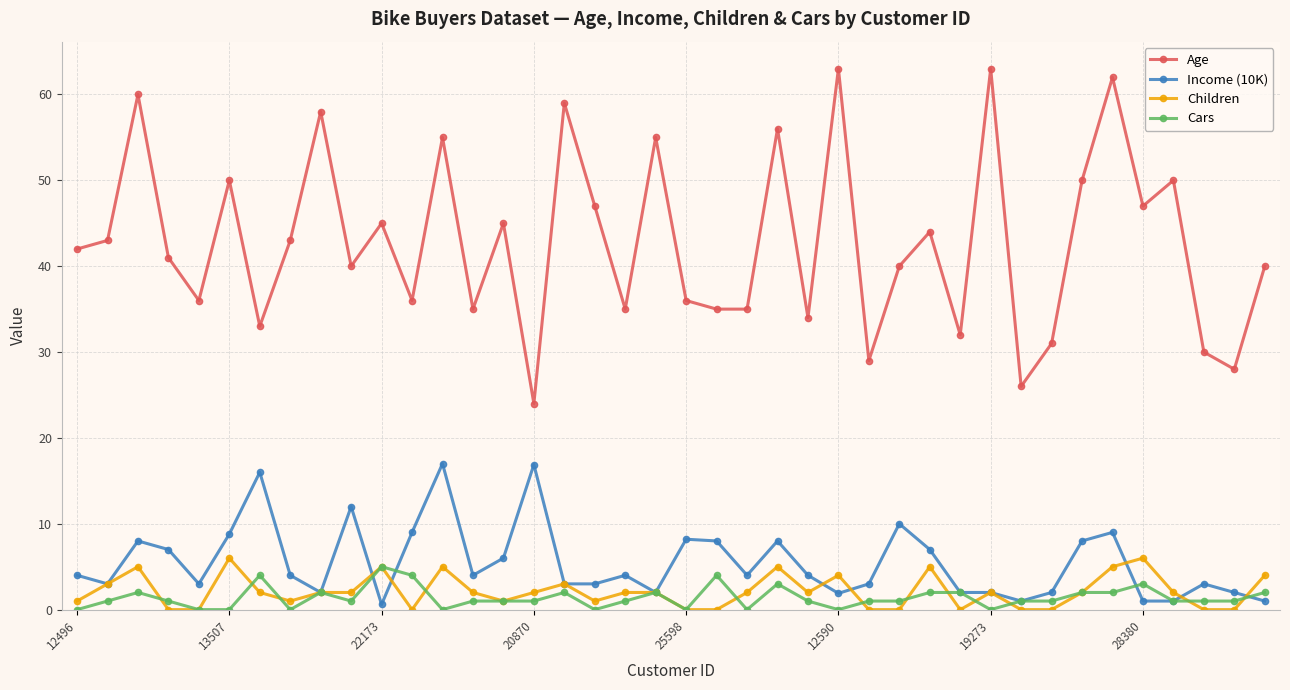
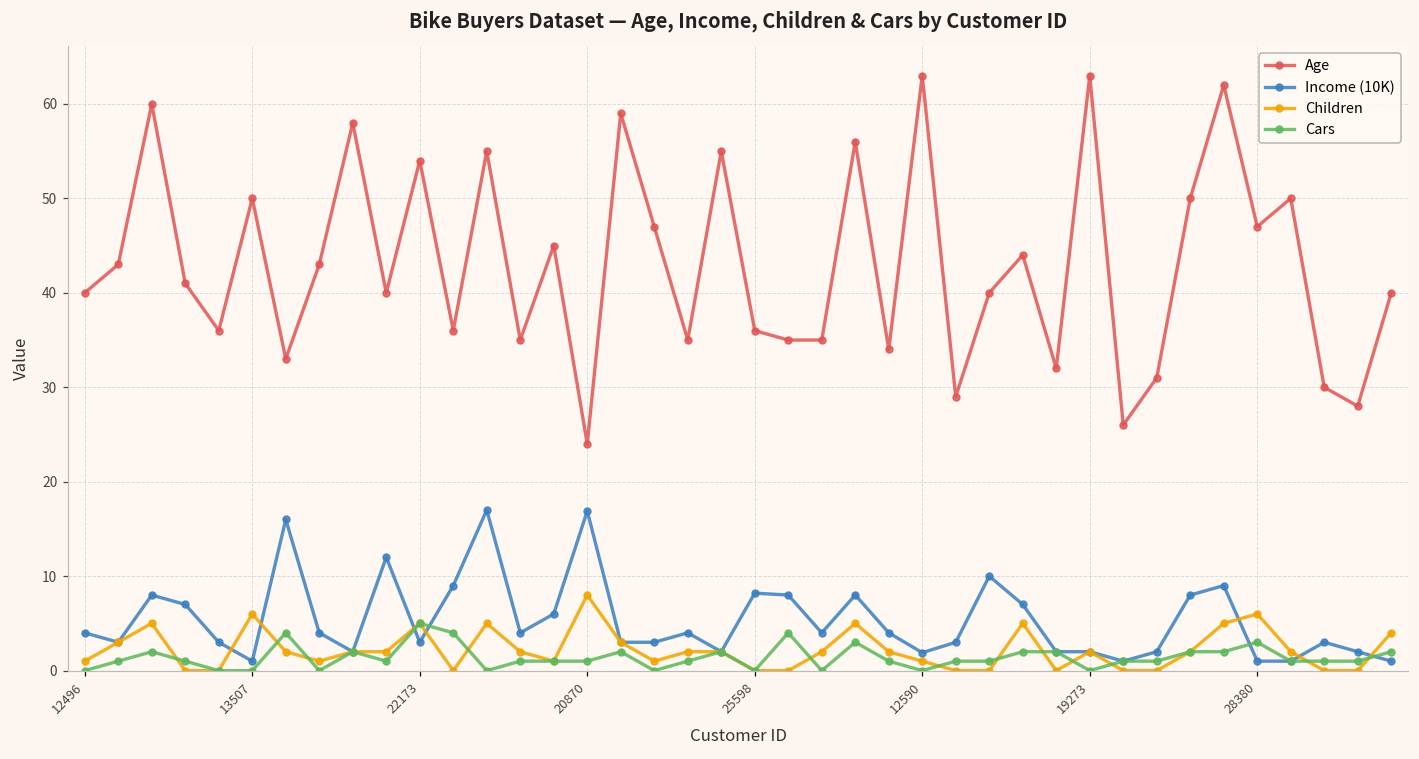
  {
    "Age": {
-     "12496": 42,
+     "12496": 40,
      "13507": 50,
-     "22173": 45,
+     "22173": 54,
      "20870": 24,
      "25598": 36,
      "12590": 63,
      "19273": 63,
      "28380": 47
    },
    "Income (10K)": {
      "12496": 4,
-     "13507": 9,
-     "22173": 1,
+     "13507": 1,
+     "22173": 3,
      "20870": 17,
      "25598": 8,
      "12590": 2,
      "28380": 1
    },
    "Children": {
      "12496": 1,
      "13507": 6,
-     "20870": 2,
-     "12590": 4,
+     "20870": 8,
+     "12590": 1,
      "28380": 6
    },
    "Cars": {
      "12496": 0,
      "13507": 0,
      "20870": 1,
      "12590": 0,
      "19273": 0,
      "28380": 3
    }
  }
